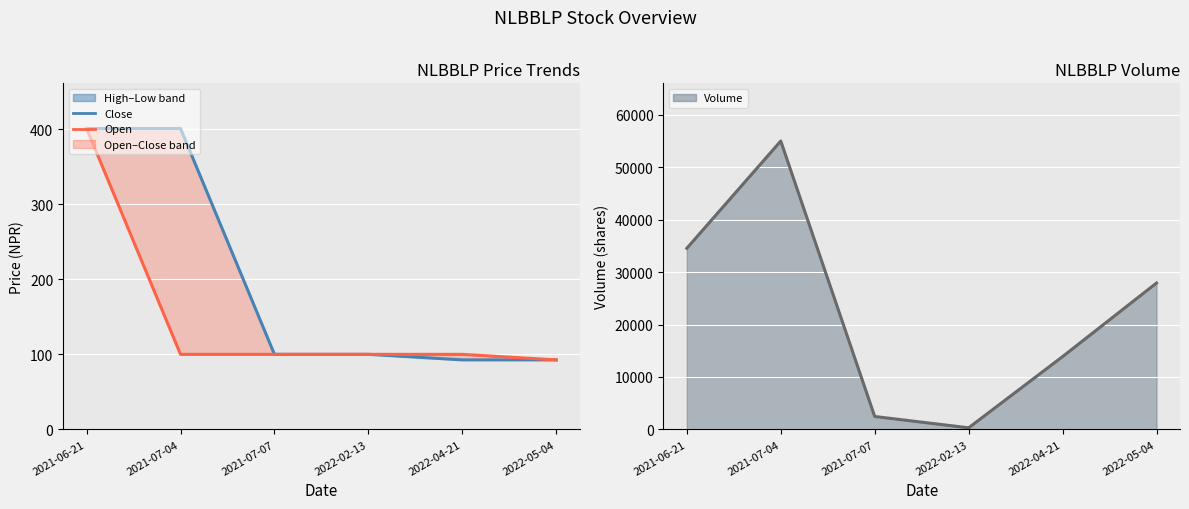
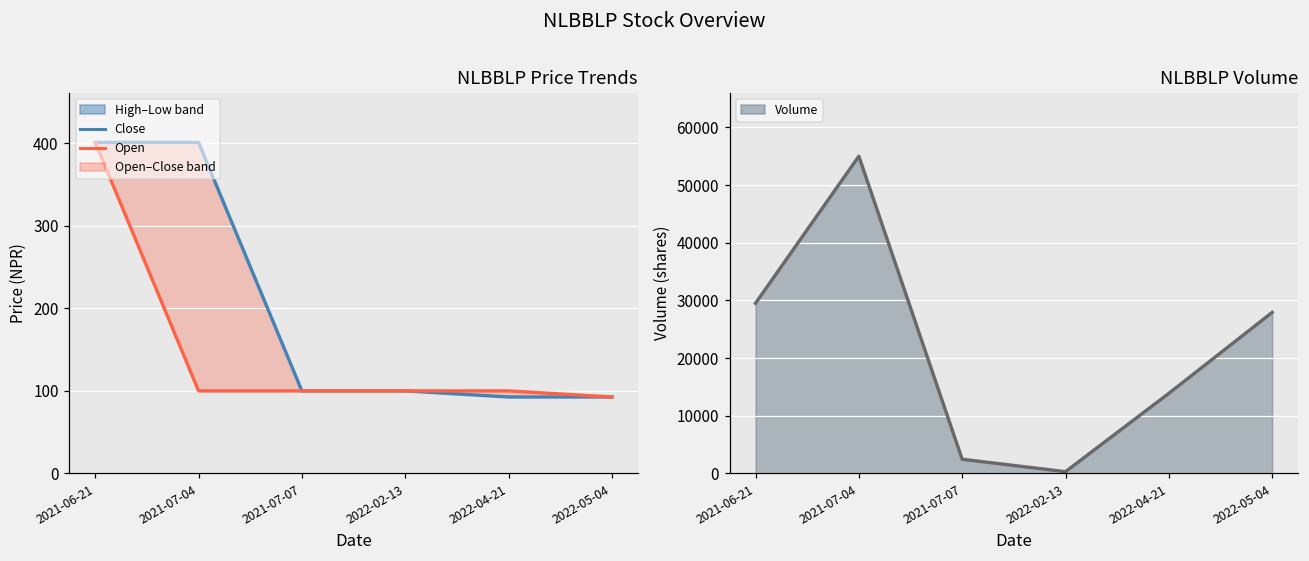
  {
    "NLBBLP Volume": {
-     "2021-06-21": 35000,
+     "2021-06-21": 30000,
      "2021-07-04": 55000,
      "2021-07-07": 2000,
      "2022-02-13": 0,
      "2022-04-21": 14000,
      "2022-05-04": 28000
    }
  }
